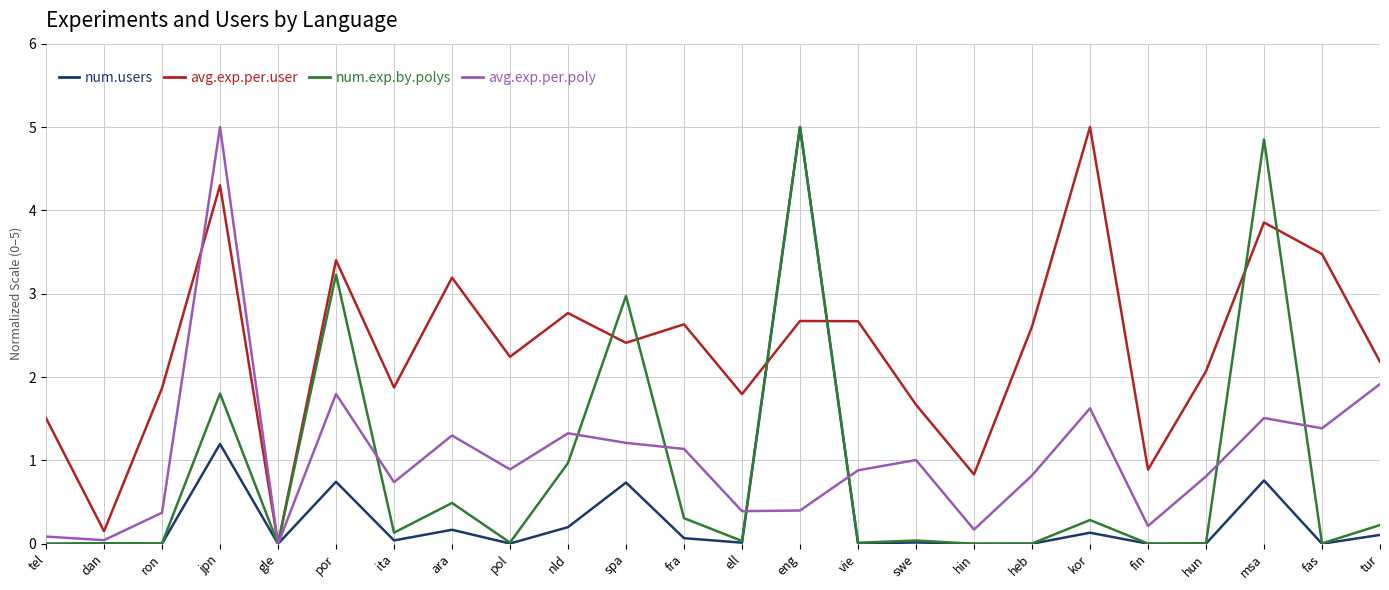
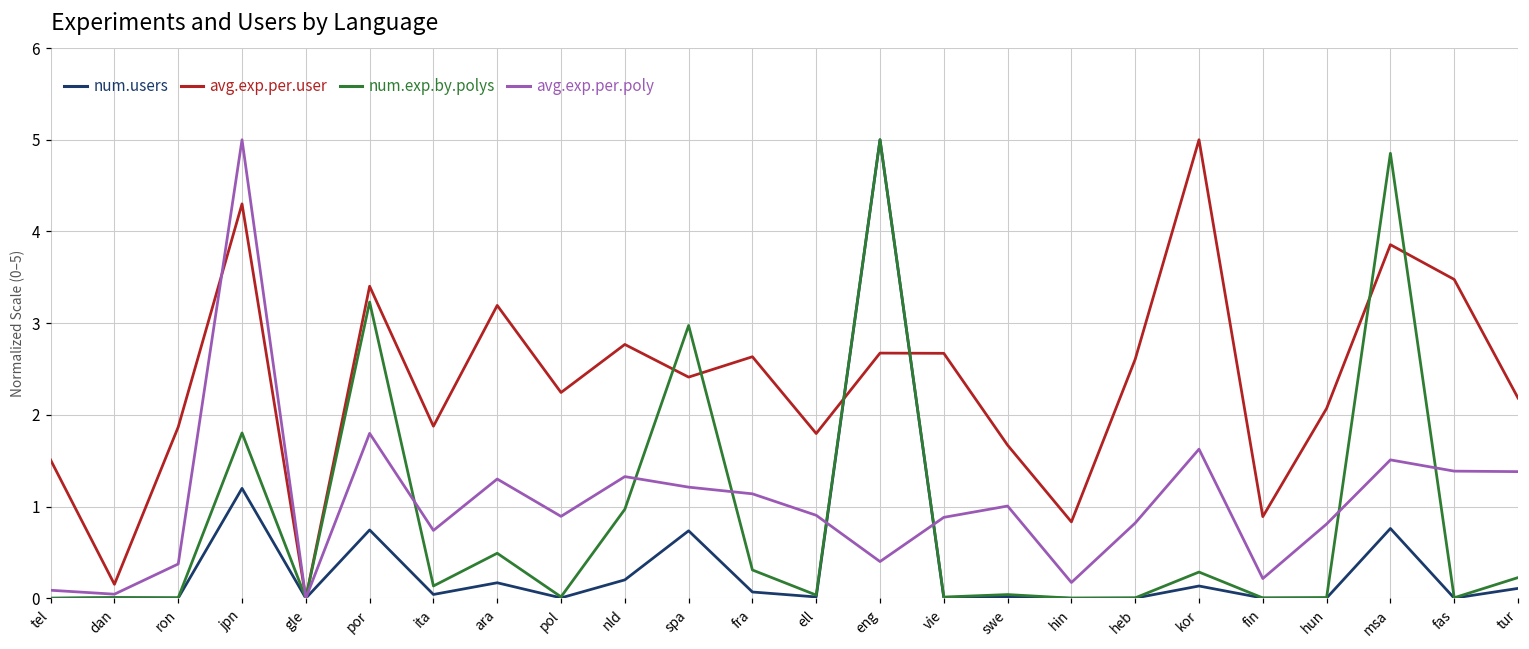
  {
    "num.users": {
      "jpn": 1.2,
      "por": 0.7,
      "ita": 0.0,
      "ara": 0.2,
      "nld": 0.2,
      "spa": 0.7,
      "fra": 0.1,
      "kor": 0.1,
      "msa": 0.8,
      "tur": 0.1
    },
    "avg.exp.per.user": {
      "tel": 1.5,
      "dan": 0.2,
      "ron": 1.9,
      "jpn": 4.3,
      "por": 3.4,
      "ita": 1.9,
      "ara": 3.2,
      "pol": 2.2,
      "nld": 2.8,
      "spa": 2.4,
      "fra": 2.6,
      "ell": 1.8,
      "eng": 2.7,
      "vie": 2.7,
      "swe": 1.7,
      "hin": 0.8,
      "heb": 2.6,
      "kor": 5.0,
      "fin": 0.9,
      "hun": 2.1,
      "msa": 3.9,
      "fas": 3.5,
      "tur": 2.2
    },
    "num.exp.by.polys": {
      "jpn": 1.8,
      "por": 3.2,
      "ita": 0.1,
      "ara": 0.5,
      "nld": 1.0,
      "spa": 3.0,
      "fra": 0.3,
      "kor": 0.3,
      "msa": 4.9,
      "tur": 0.2
    },
    "avg.exp.per.poly": {
      "tel": 0.1,
      "dan": 0.0,
      "ron": 0.4,
      "jpn": 5.0,
      "por": 1.8,
      "ita": 0.7,
      "ara": 1.3,
      "pol": 0.9,
      "nld": 1.3,
      "spa": 1.2,
      "fra": 1.1,
-     "ell": 0.4,
+     "ell": 0.9,
      "eng": 0.4,
      "vie": 0.9,
      "swe": 1.0,
      "hin": 0.2,
      "heb": 0.8,
      "kor": 1.6,
      "fin": 0.2,
      "hun": 0.8,
      "msa": 1.5,
      "fas": 1.4,
-     "tur": 1.9
+     "tur": 1.4
    }
  }
